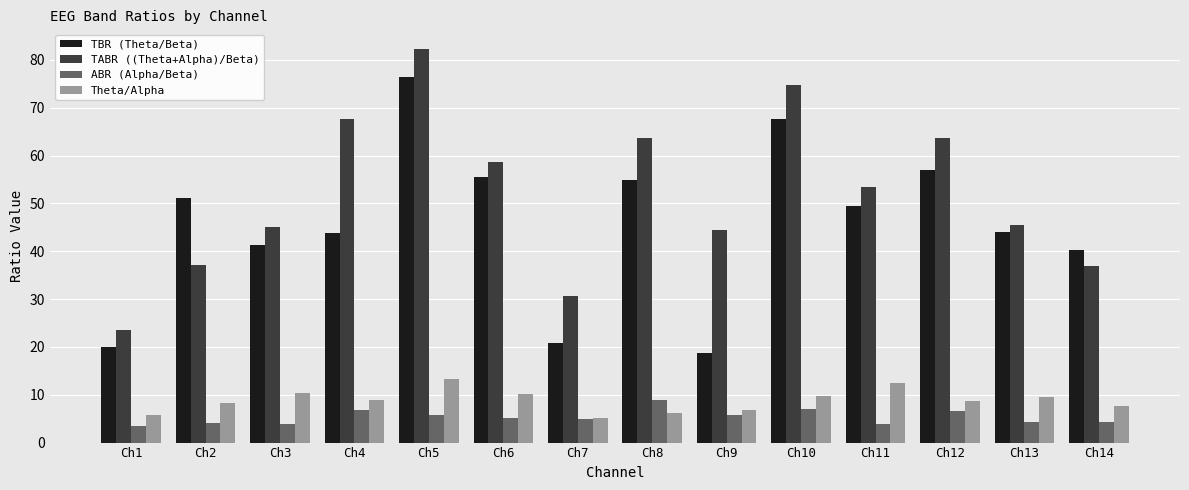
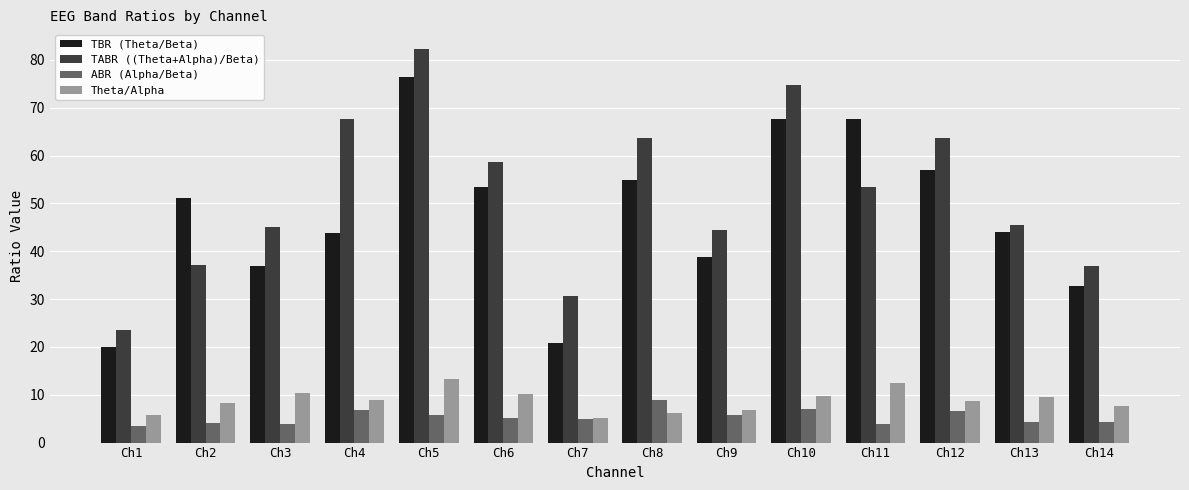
  {
    "TBR (Theta/Beta)": {
      "Ch1": 20,
      "Ch2": 51,
-     "Ch3": 41,
+     "Ch3": 37,
      "Ch4": 44,
      "Ch5": 77,
-     "Ch6": 55,
+     "Ch6": 53,
      "Ch7": 21,
      "Ch8": 55,
-     "Ch9": 19,
+     "Ch9": 39,
      "Ch10": 68,
-     "Ch11": 49,
+     "Ch11": 68,
      "Ch12": 57,
      "Ch13": 44,
-     "Ch14": 40
+     "Ch14": 33
    },
    "TABR ((Theta+Alpha)/Beta)": {
      "Ch1": 24,
      "Ch2": 37,
      "Ch3": 45,
      "Ch4": 68,
      "Ch5": 82,
      "Ch6": 59,
      "Ch7": 31,
      "Ch8": 64,
      "Ch9": 45,
      "Ch10": 75,
      "Ch11": 53,
      "Ch12": 64,
      "Ch13": 45,
      "Ch14": 37
    },
    "ABR (Alpha/Beta)": {
      "Ch1": 4,
      "Ch2": 4,
      "Ch3": 4,
      "Ch4": 7,
      "Ch5": 6,
      "Ch6": 5,
      "Ch7": 5,
      "Ch8": 9,
      "Ch9": 6,
      "Ch10": 7,
      "Ch11": 4,
      "Ch12": 7,
      "Ch13": 4,
      "Ch14": 4
    },
    "Theta/Alpha": {
      "Ch1": 6,
      "Ch2": 8,
      "Ch3": 10,
      "Ch4": 9,
      "Ch5": 13,
      "Ch6": 10,
      "Ch7": 5,
      "Ch8": 6,
      "Ch9": 7,
      "Ch10": 10,
      "Ch11": 12,
      "Ch12": 9,
      "Ch13": 9,
      "Ch14": 8
    }
  }
